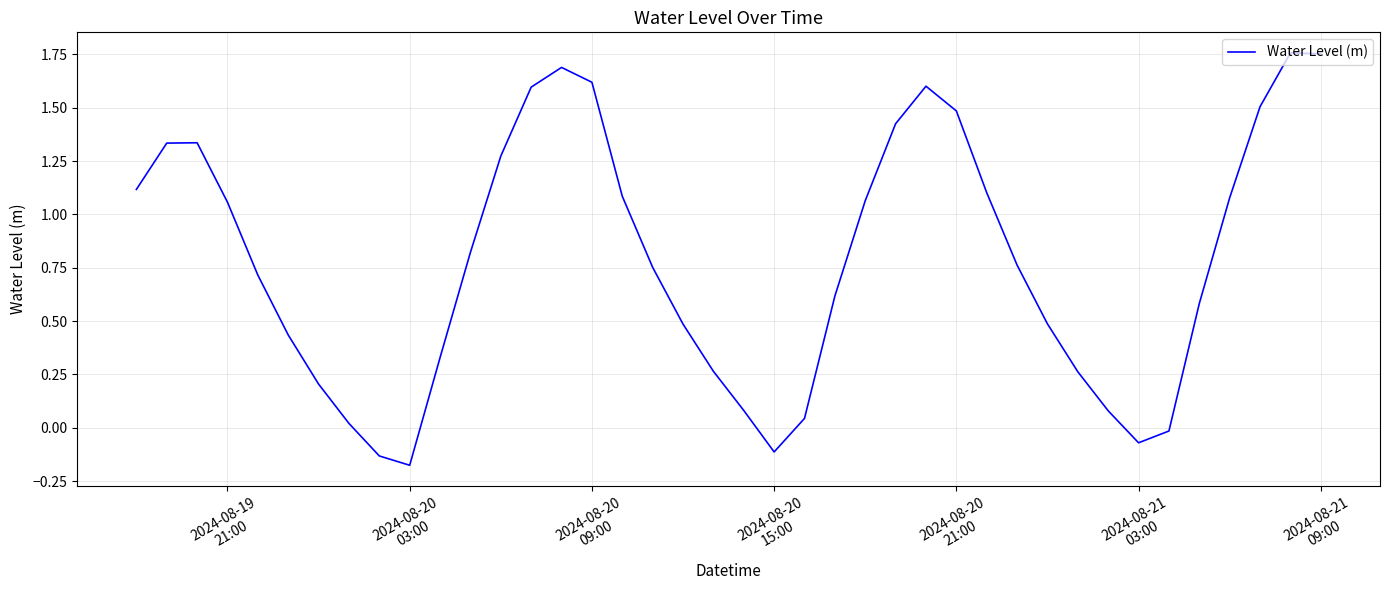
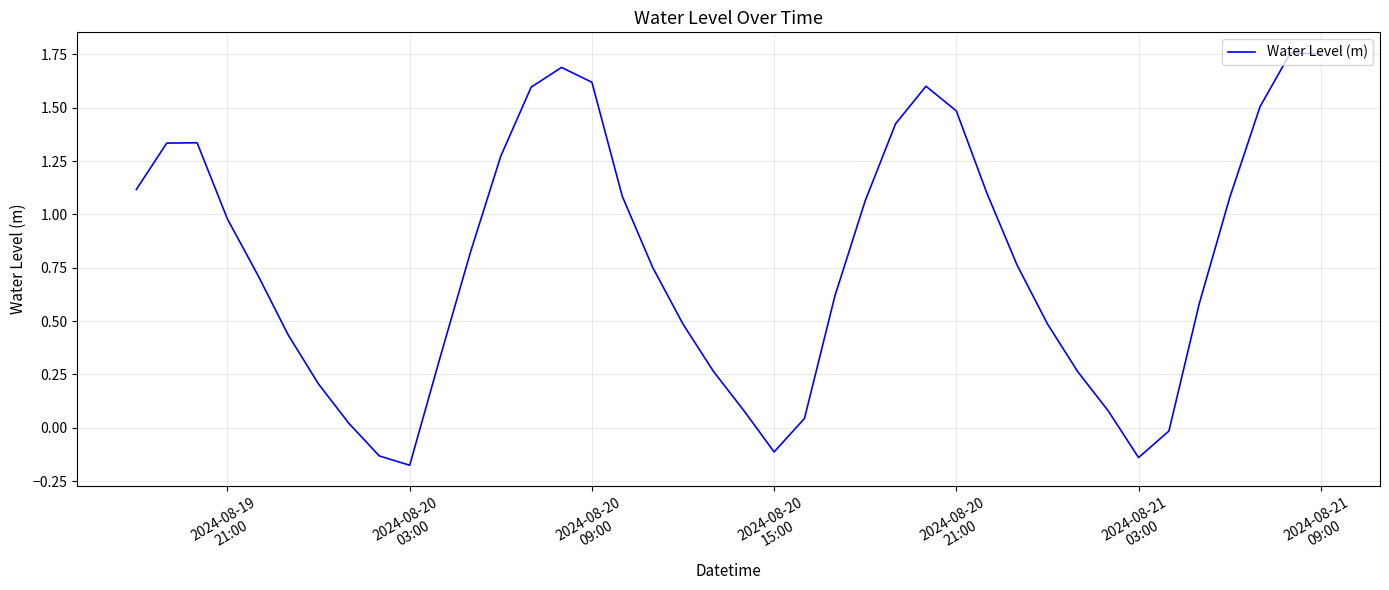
  {
-   "2024-08-19 21:00": 1.06,
+   "2024-08-19 21:00": 0.98,
    "2024-08-20 03:00": -0.18,
    "2024-08-20 09:00": 1.62,
    "2024-08-20 15:00": -0.11,
    "2024-08-20 21:00": 1.49,
-   "2024-08-21 03:00": -0.07
+   "2024-08-21 03:00": -0.14
  }
